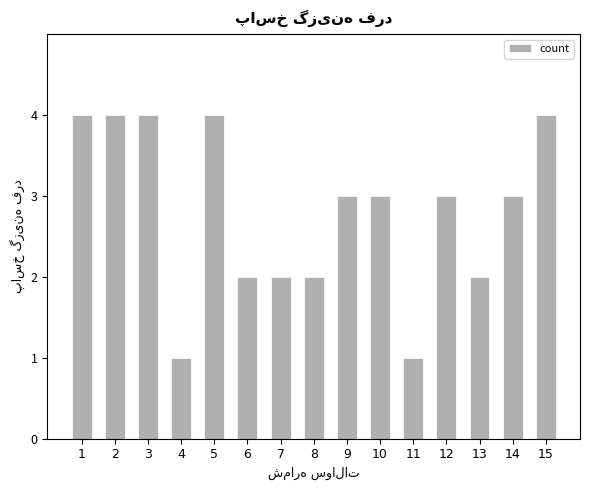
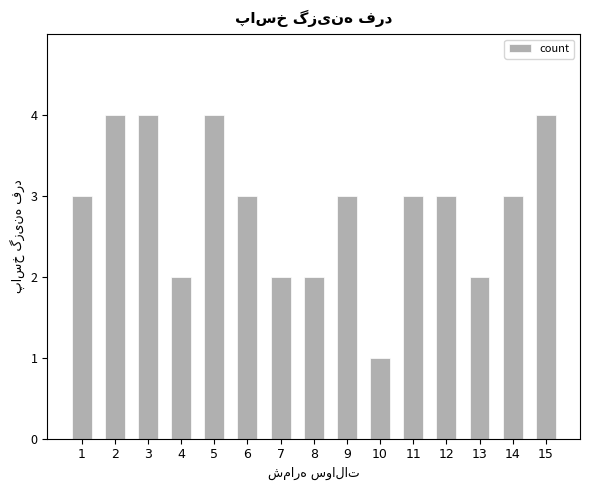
  {
-   "1": 4,
+   "1": 3,
    "2": 4,
    "3": 4,
-   "4": 1,
+   "4": 2,
    "5": 4,
-   "6": 2,
+   "6": 3,
    "7": 2,
    "8": 2,
    "9": 3,
-   "10": 3,
-   "11": 1,
+   "10": 1,
+   "11": 3,
    "12": 3,
    "13": 2,
    "14": 3,
    "15": 4
  }
